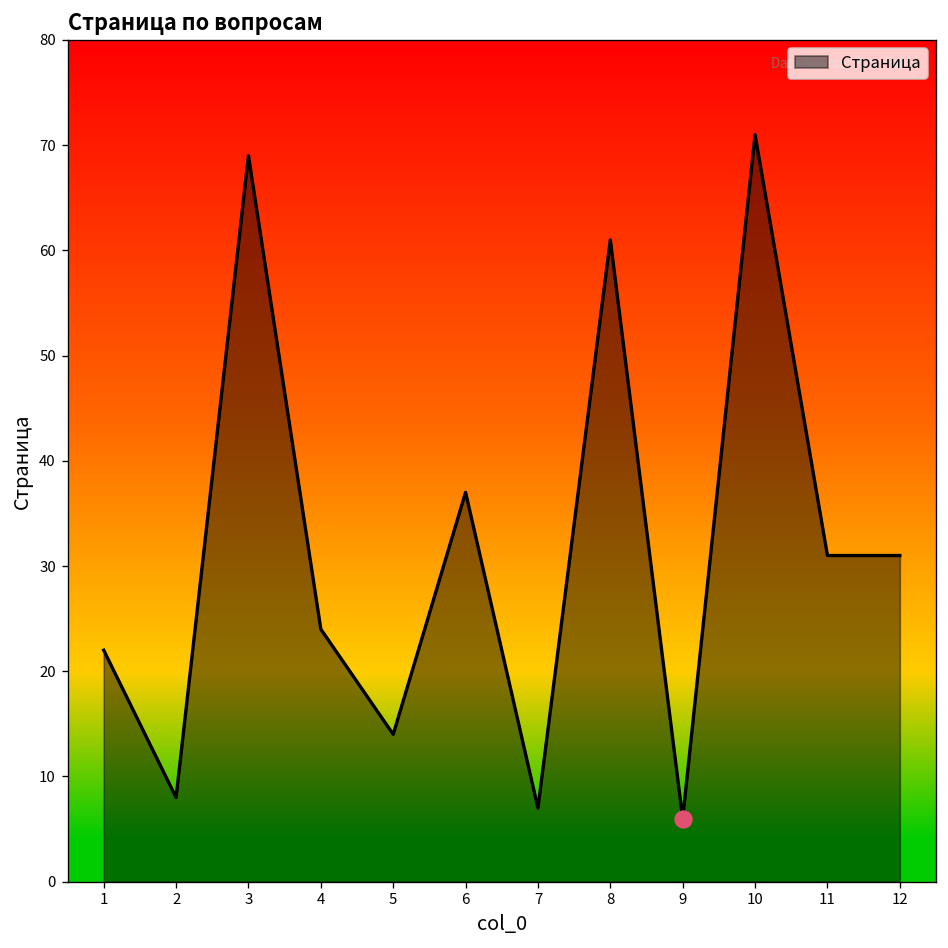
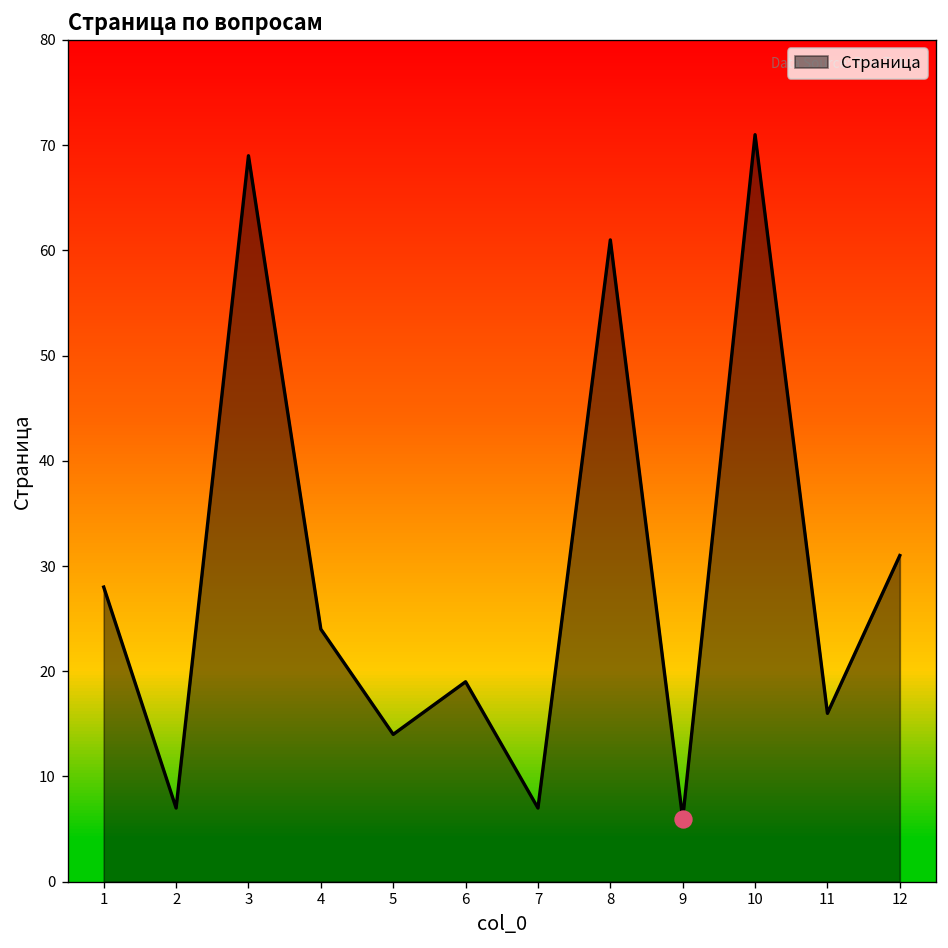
  {
    "Страница": {
-     "1": 22,
-     "2": 8,
+     "1": 28,
+     "2": 7,
      "3": 69,
      "4": 24,
      "5": 14,
-     "6": 37,
+     "6": 19,
      "7": 7,
      "8": 61,
      "10": 71,
-     "11": 31,
+     "11": 16,
      "12": 31
    }
  }
